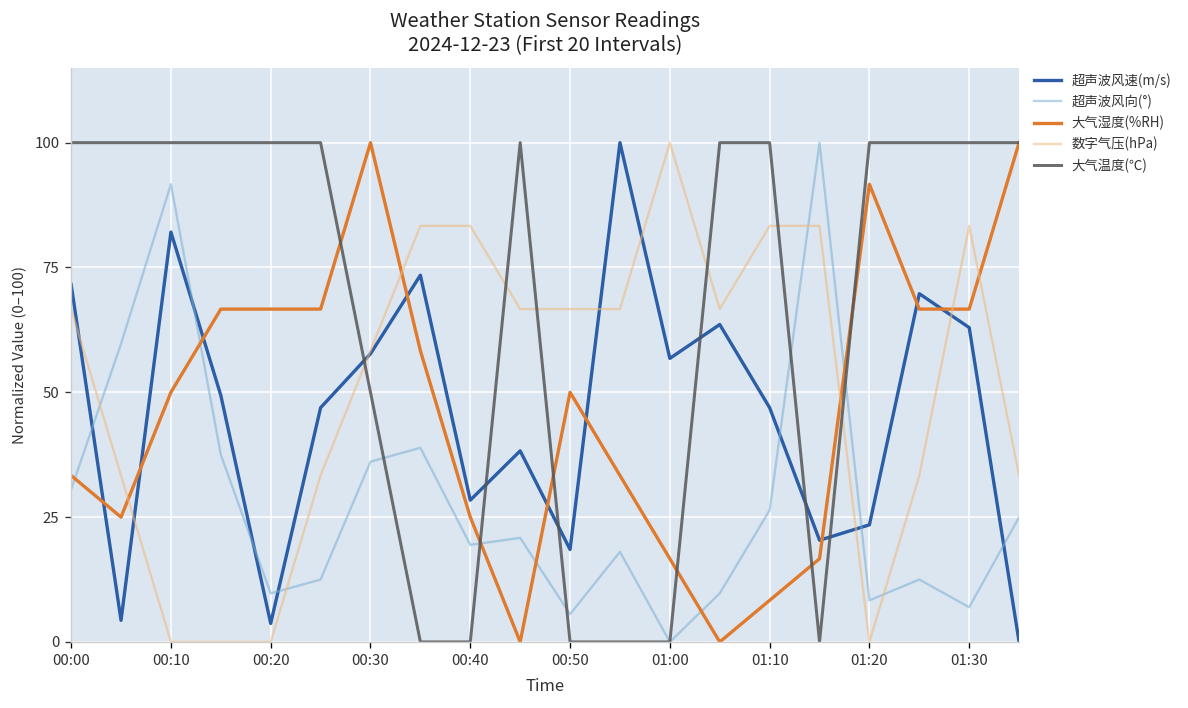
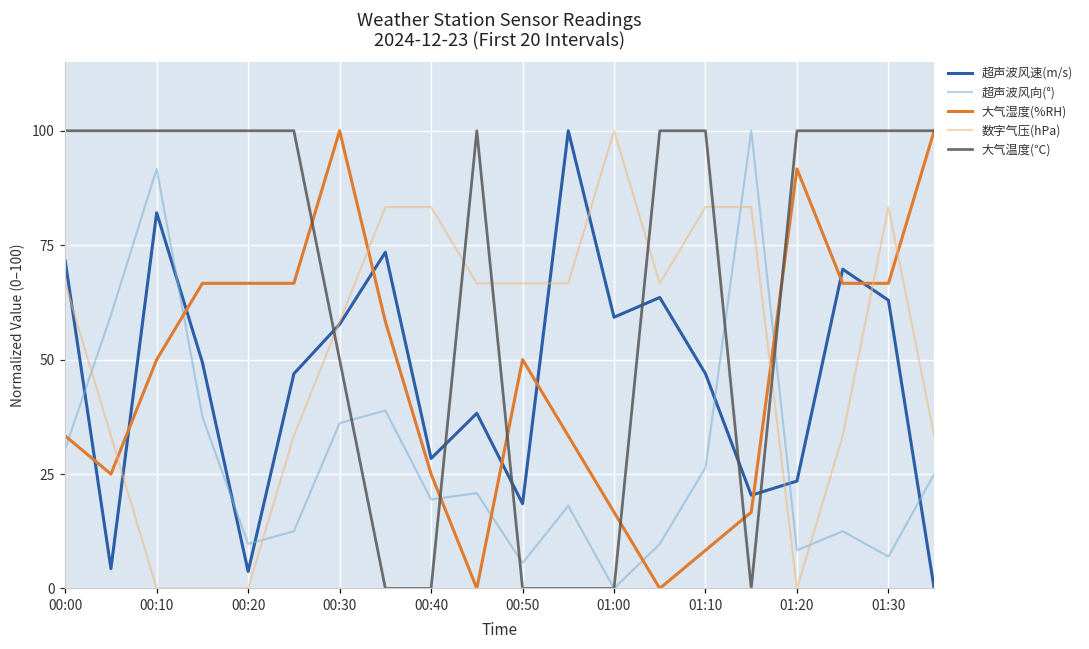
  {
    "超声波风速(m/s)": {
      "00:00": 72,
      "00:10": 82,
      "00:20": 4,
      "00:30": 58,
      "00:40": 28,
      "00:50": 19,
-     "01:00": 57,
+     "01:00": 59,
      "01:10": 47,
      "01:20": 23,
      "01:30": 63
    },
    "超声波风向(°)": {
      "00:00": 31,
      "00:10": 92,
      "00:20": 10,
      "00:30": 36,
      "00:40": 19,
      "00:50": 6,
      "01:10": 26,
      "01:20": 8,
      "01:30": 7
    },
    "大气湿度(%RH)": {
      "00:00": 33,
      "00:10": 50,
      "00:20": 67,
      "00:30": 100,
      "00:40": 25,
      "00:50": 50,
      "01:00": 17,
      "01:10": 8,
      "01:20": 92,
      "01:30": 67
    },
    "数字气压(hPa)": {
      "00:00": 67,
      "00:10": 0,
      "00:20": 0,
      "00:30": 58,
      "00:40": 83,
      "00:50": 67,
      "01:00": 100,
      "01:10": 83,
      "01:20": 0,
      "01:30": 83
    },
    "大气温度(℃)": {
      "00:00": 100,
      "00:10": 100,
      "00:20": 100,
      "00:30": 50,
      "00:40": 0,
      "00:50": 0,
      "01:10": 100,
      "01:20": 100,
      "01:30": 100
    }
  }
